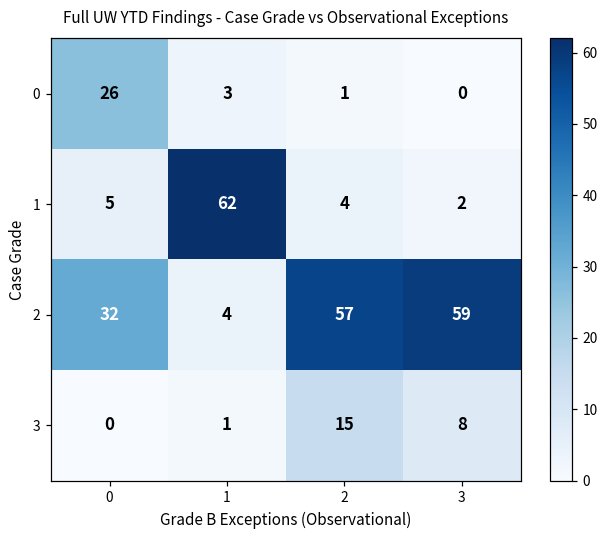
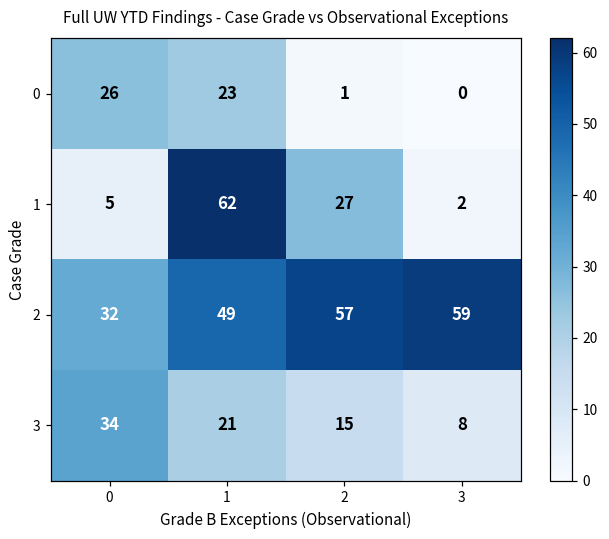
  {
    "0": {
      "0": 26,
-     "1": 3,
+     "1": 23,
      "2": 1,
      "3": 0
    },
    "1": {
      "0": 5,
      "1": 62,
-     "2": 4,
+     "2": 27,
      "3": 2
    },
    "2": {
      "0": 32,
-     "1": 4,
+     "1": 49,
      "2": 57,
      "3": 59
    },
    "3": {
-     "0": 0,
-     "1": 1,
+     "0": 34,
+     "1": 21,
      "2": 15,
      "3": 8
    }
  }
